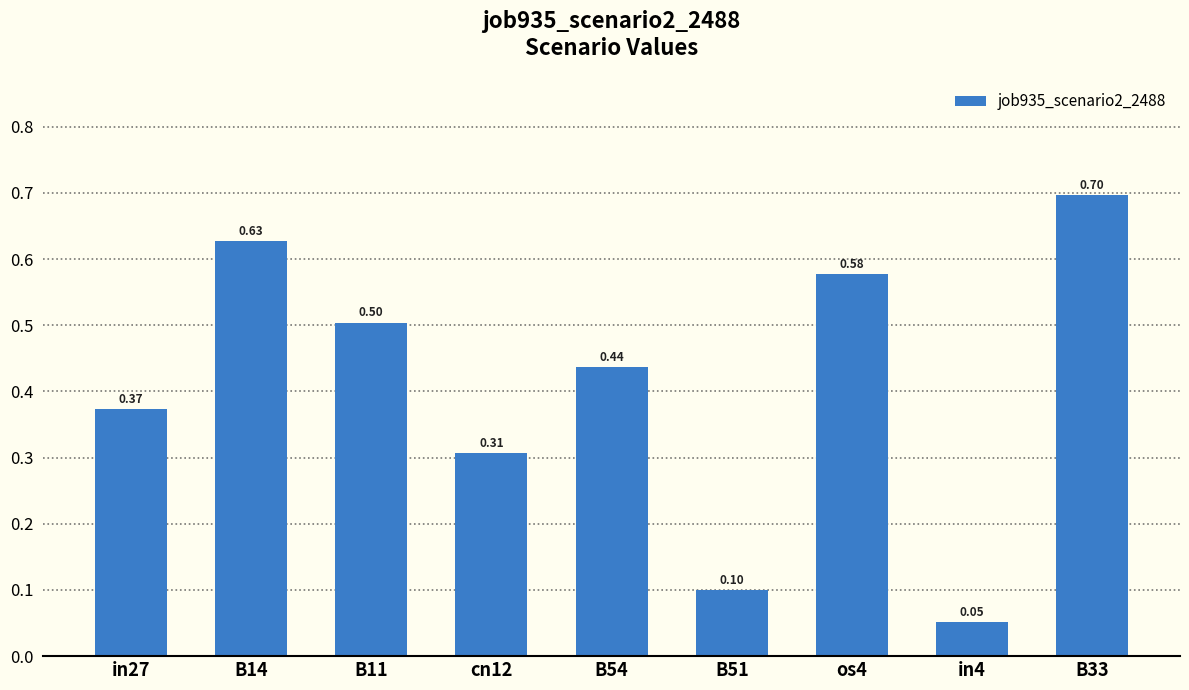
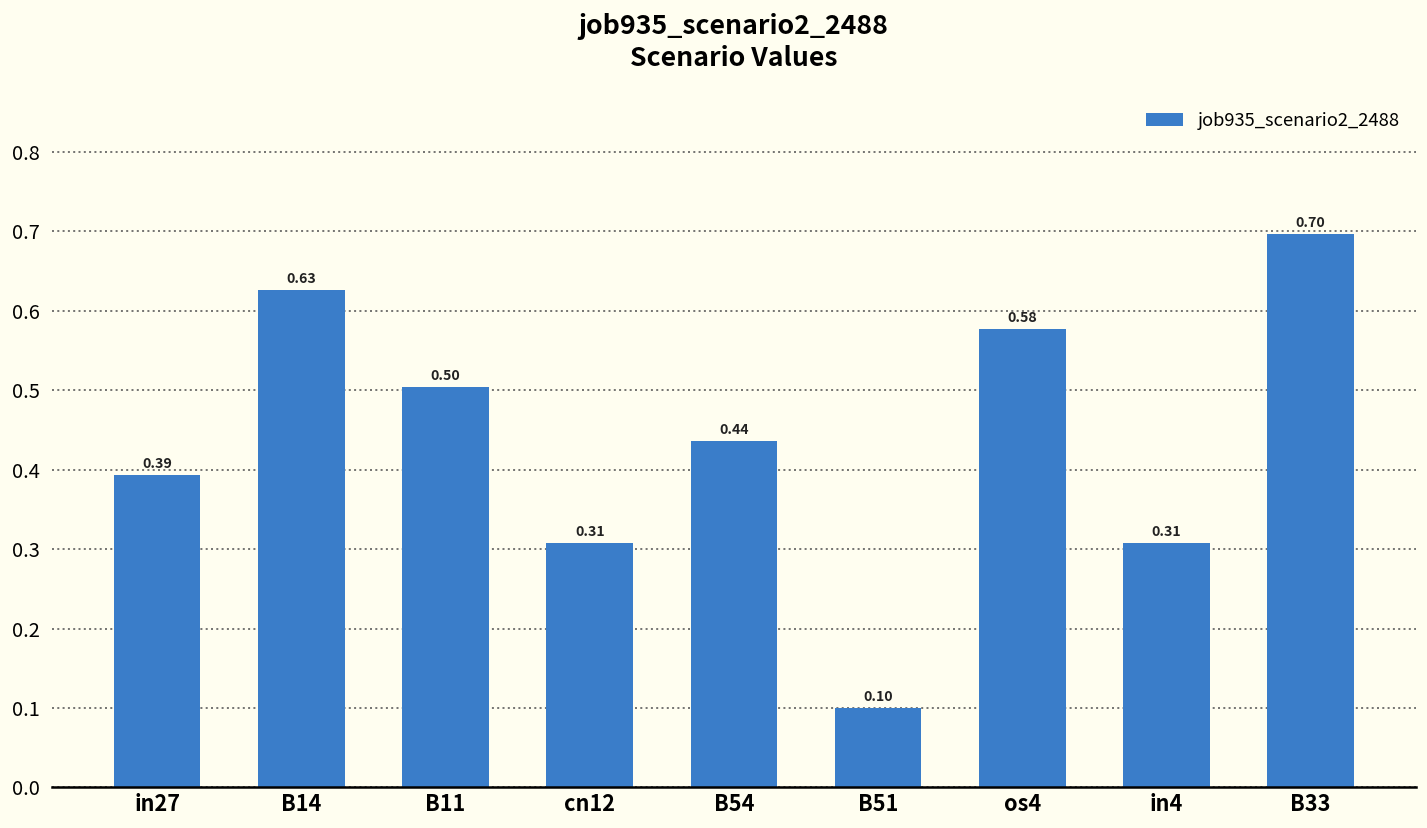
  {
-   "in27": 0.37,
+   "in27": 0.39,
    "B14": 0.63,
    "B11": 0.50,
    "cn12": 0.31,
    "B54": 0.44,
    "B51": 0.10,
    "os4": 0.58,
-   "in4": 0.05,
+   "in4": 0.31,
    "B33": 0.70
  }
